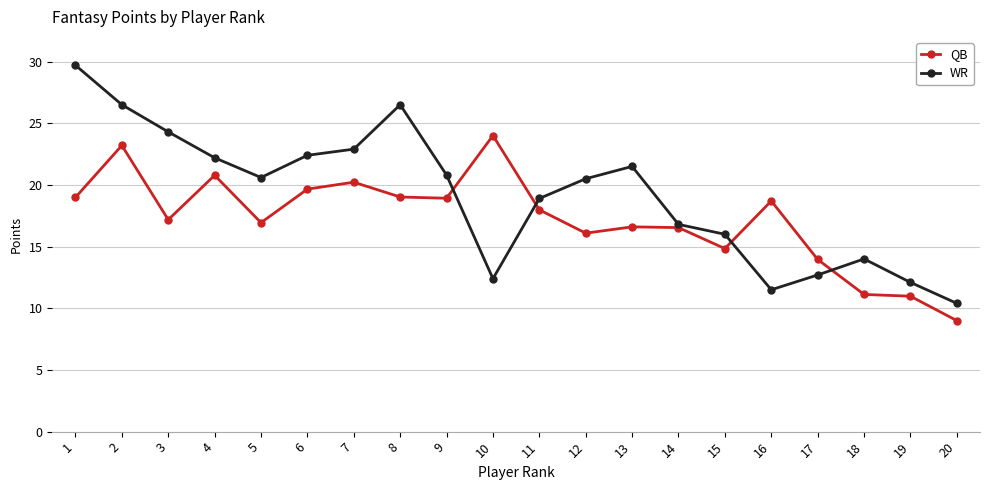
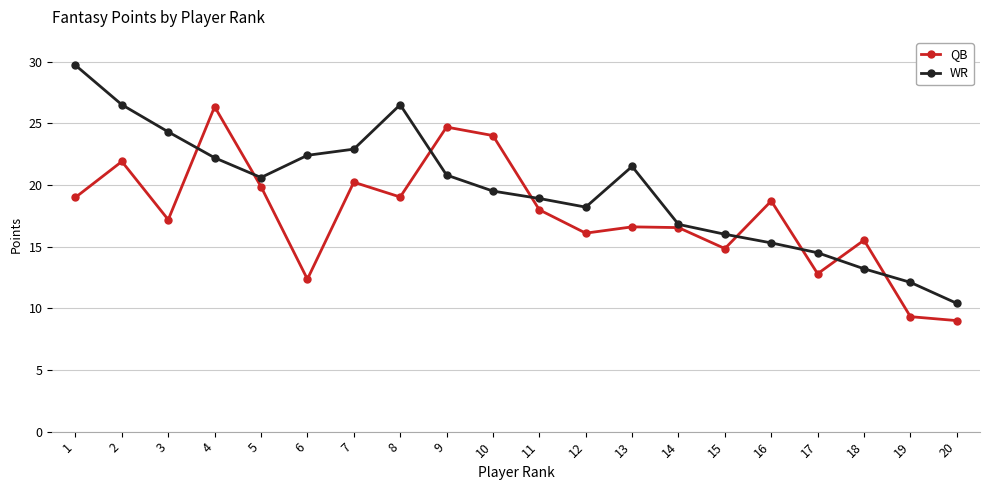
  {
    "QB": {
      "1": 19.0,
-     "2": 23.2,
+     "2": 21.9,
      "3": 17.2,
-     "4": 20.8,
-     "5": 16.9,
-     "6": 19.7,
+     "4": 26.3,
+     "5": 19.9,
+     "6": 12.4,
      "7": 20.2,
      "8": 19.0,
-     "9": 18.9,
+     "9": 24.7,
      "10": 24.0,
      "11": 18.0,
      "12": 16.1,
      "13": 16.6,
      "14": 16.5,
      "15": 14.8,
      "16": 18.7,
-     "17": 14.0,
-     "18": 11.1,
-     "19": 11.0,
+     "17": 12.8,
+     "18": 15.5,
+     "19": 9.3,
      "20": 9.0
    },
    "WR": {
      "1": 29.7,
      "2": 26.5,
      "3": 24.3,
      "4": 22.2,
      "5": 20.6,
      "6": 22.4,
      "7": 22.9,
      "8": 26.5,
      "9": 20.8,
-     "10": 12.4,
+     "10": 19.5,
      "11": 18.9,
-     "12": 20.5,
+     "12": 18.2,
      "13": 21.5,
      "14": 16.8,
      "15": 16.0,
-     "16": 11.5,
-     "17": 12.7,
-     "18": 14.0,
+     "16": 15.3,
+     "17": 14.5,
+     "18": 13.2,
      "19": 12.1,
      "20": 10.4
    }
  }
